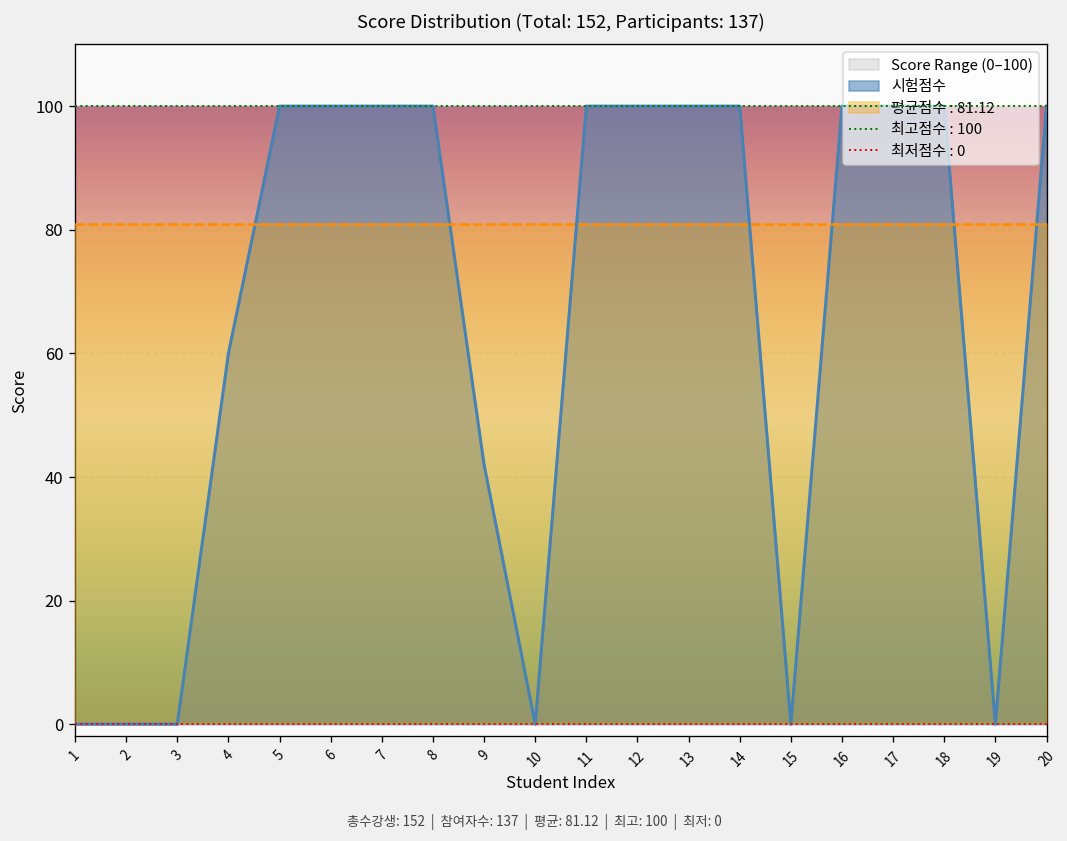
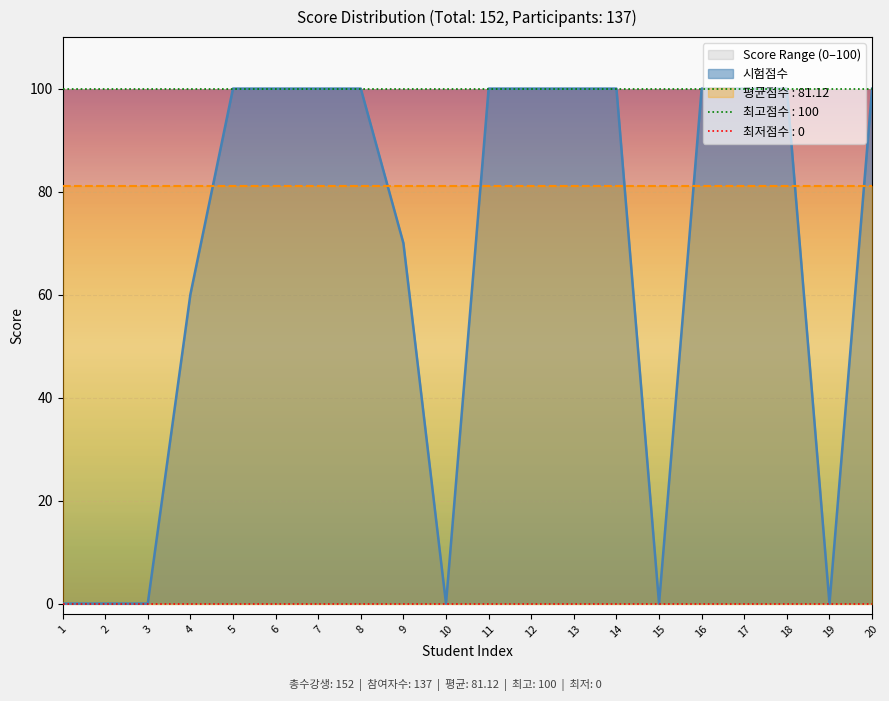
  {
    "Score Range (0–100)": {
      "1": 100,
      "2": 100,
      "3": 100,
      "4": 100,
      "9": 100,
      "10": 100,
      "15": 100
    },
    "시험점수": {
      "4": 60,
-     "9": 42
+     "9": 70
    },
    "평균점수 : 81.12": {
      "1": 81,
      "2": 81,
      "3": 81,
      "4": 81,
      "5": 81,
      "6": 81,
      "7": 81,
      "8": 81,
      "9": 81,
      "10": 81,
      "11": 81,
      "12": 81,
      "13": 81,
      "14": 81,
      "15": 81,
      "16": 81,
      "17": 81,
      "18": 81,
      "19": 81,
      "20": 81
    },
    "최저점수 : 0": {
      "4": 0,
      "5": 0,
      "6": 0,
      "7": 0,
      "8": 0,
      "9": 0,
      "11": 0,
      "12": 0,
      "13": 0,
      "14": 0,
      "16": 0,
      "17": 0,
      "18": 0,
      "20": 0
    }
  }
